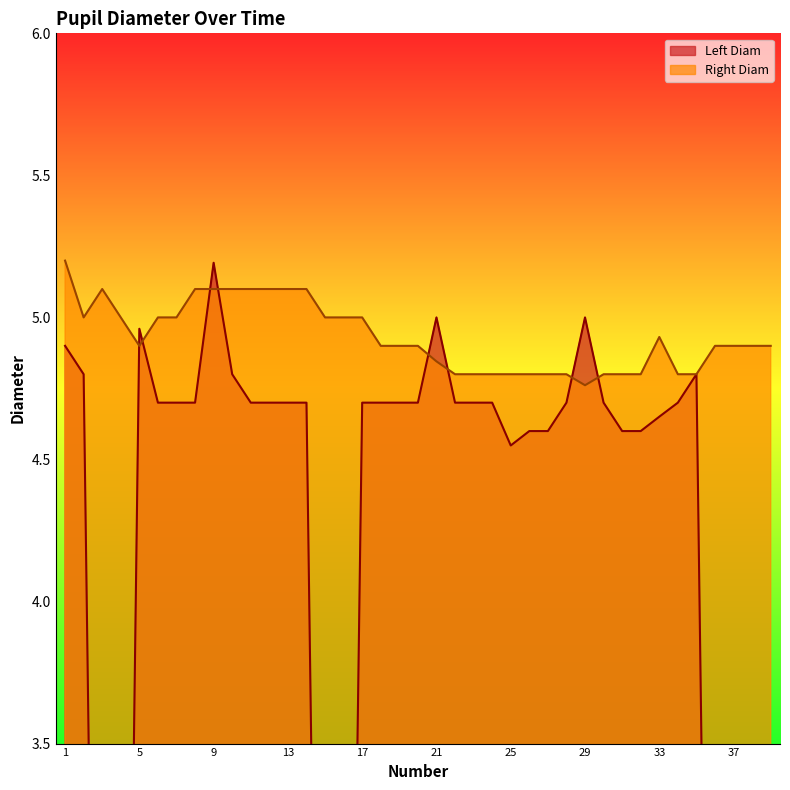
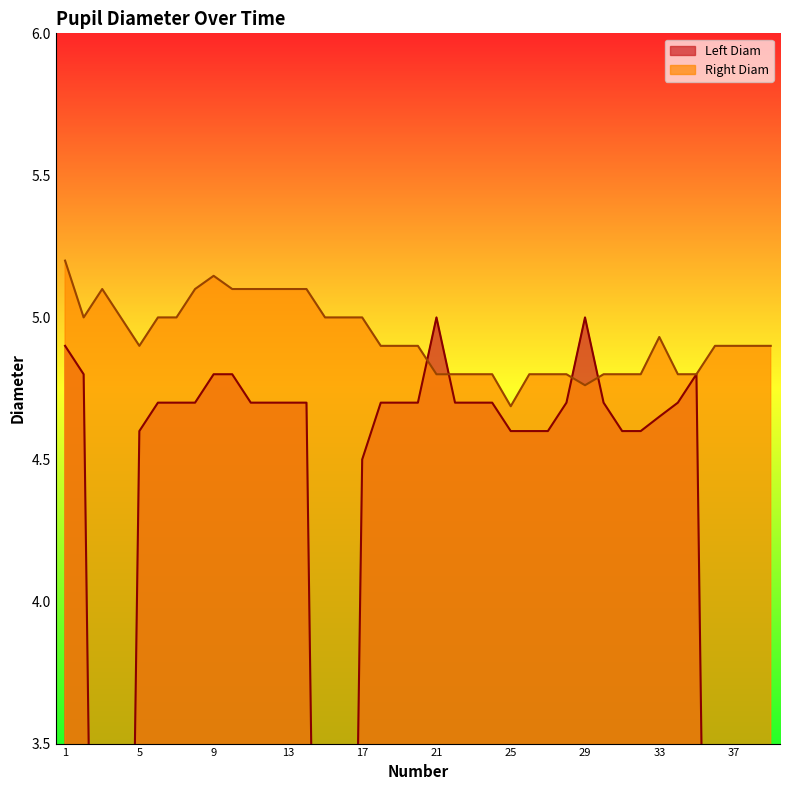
  {
    "Left Diam": {
      "1": 4.90,
-     "5": 4.96,
-     "9": 5.19,
+     "5": 4.60,
+     "9": 4.80,
      "13": 4.70,
-     "17": 4.7,
+     "17": 4.5,
      "21": 5.00,
-     "25": 4.55,
+     "25": 4.60,
      "29": 5.00,
      "33": 4.65
    },
    "Right Diam": {
      "1": 5.20,
      "5": 4.90,
-     "9": 5.10,
+     "9": 5.15,
      "13": 5.10,
      "17": 5.00,
-     "21": 4.85,
-     "25": 4.80,
+     "21": 4.80,
+     "25": 4.69,
      "29": 4.76,
      "33": 4.93,
      "37": 4.90
    }
  }
